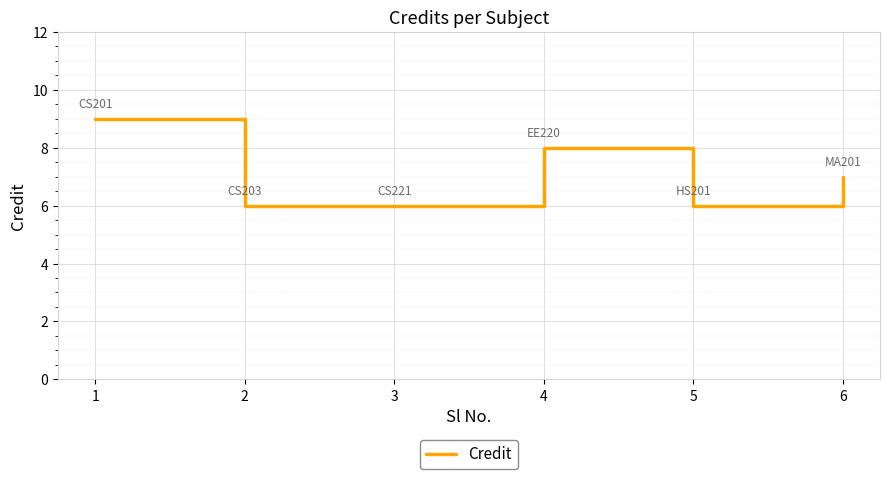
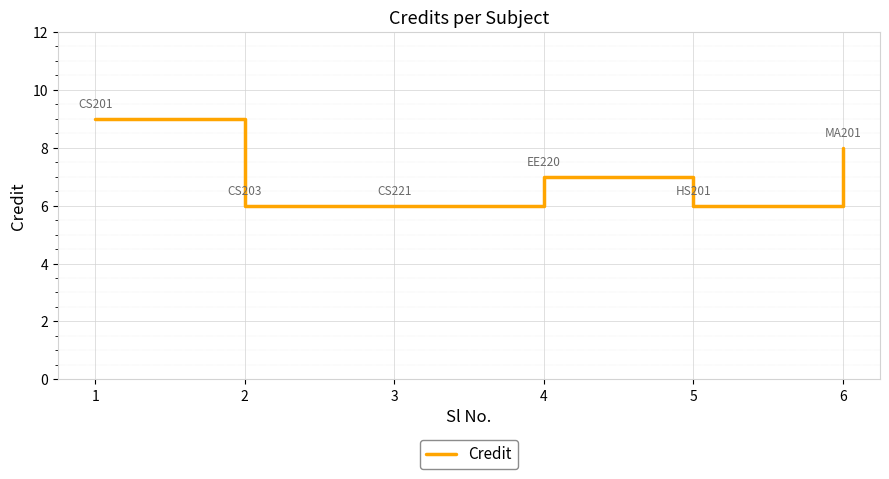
  {
    "1": 9,
    "2": 6,
    "3": 6,
-   "4": 8,
+   "4": 7,
    "5": 6,
-   "6": 7
+   "6": 8
  }
